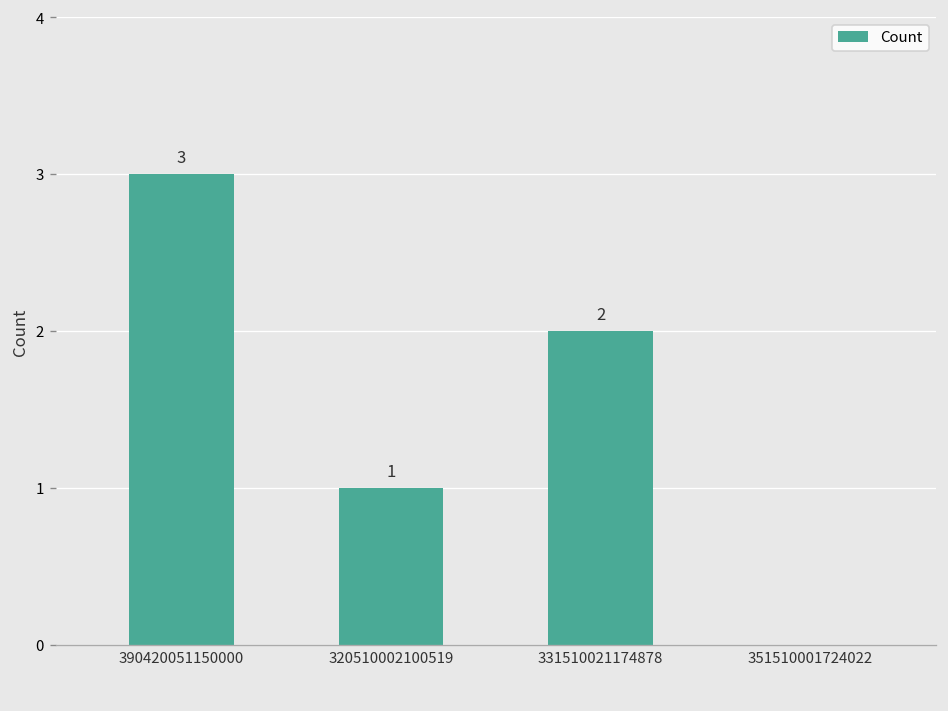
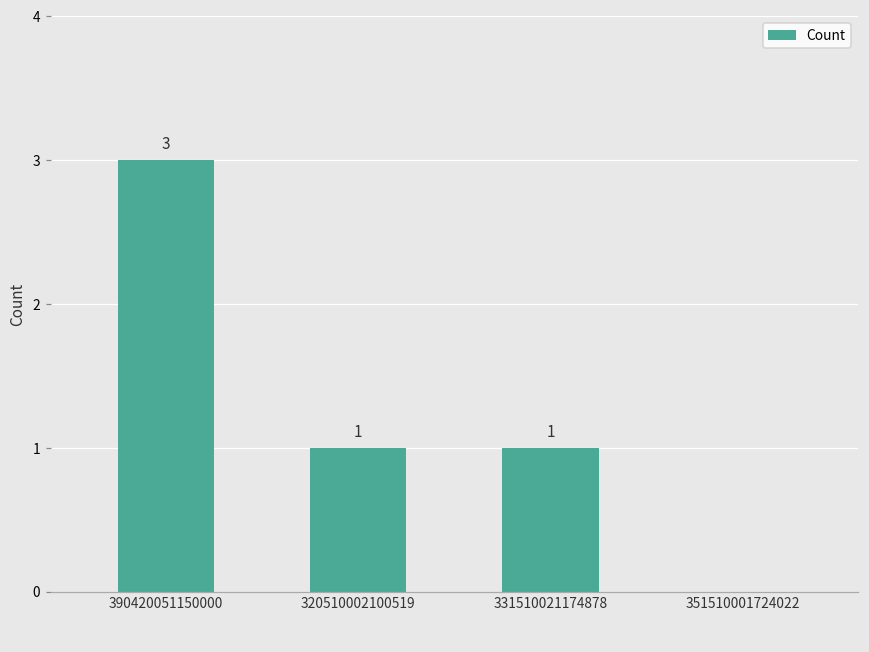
  {
    "390420051150000": 3,
    "320510002100519": 1,
-   "331510021174878": 2
+   "331510021174878": 1
  }
